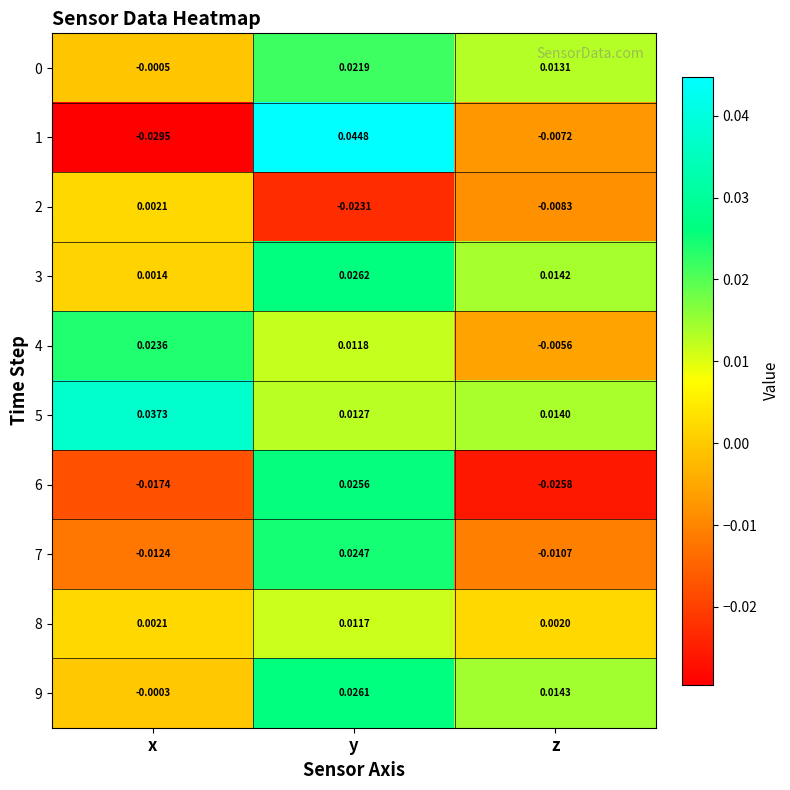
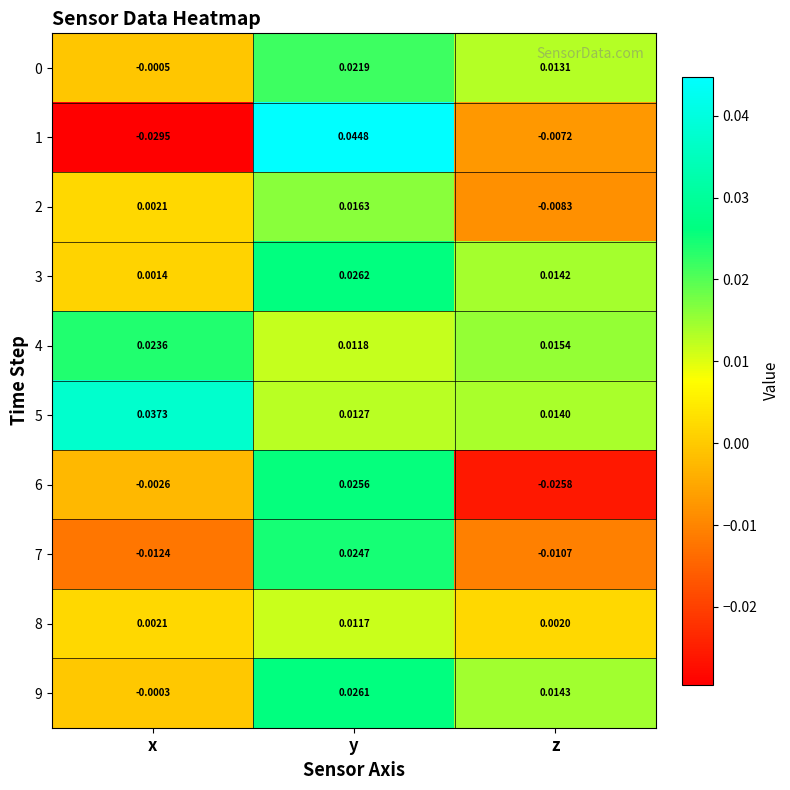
  {
    "0": {
      "x": -0.0005,
      "y": 0.0219
    },
    "1": {
      "x": -0.0295,
      "y": 0.0448,
      "z": -0.0072
    },
    "2": {
      "x": 0.0021,
-     "y": -0.0231,
+     "y": 0.0163,
      "z": -0.0083
    },
    "3": {
      "x": 0.0014,
      "y": 0.0262,
      "z": 0.0142
    },
    "4": {
      "x": 0.0236,
      "y": 0.0118,
-     "z": -0.0056
+     "z": 0.0154
    },
    "5": {
      "x": 0.0373,
      "y": 0.0127,
      "z": 0.0140
    },
    "6": {
-     "x": -0.0174,
+     "x": -0.0026,
      "y": 0.0256,
      "z": -0.0258
    },
    "7": {
      "x": -0.0124,
      "y": 0.0247,
      "z": -0.0107
    },
    "8": {
      "x": 0.0021,
      "y": 0.0117,
      "z": 0.0020
    },
    "9": {
      "x": -0.0003,
      "y": 0.0261,
      "z": 0.0143
    }
  }
